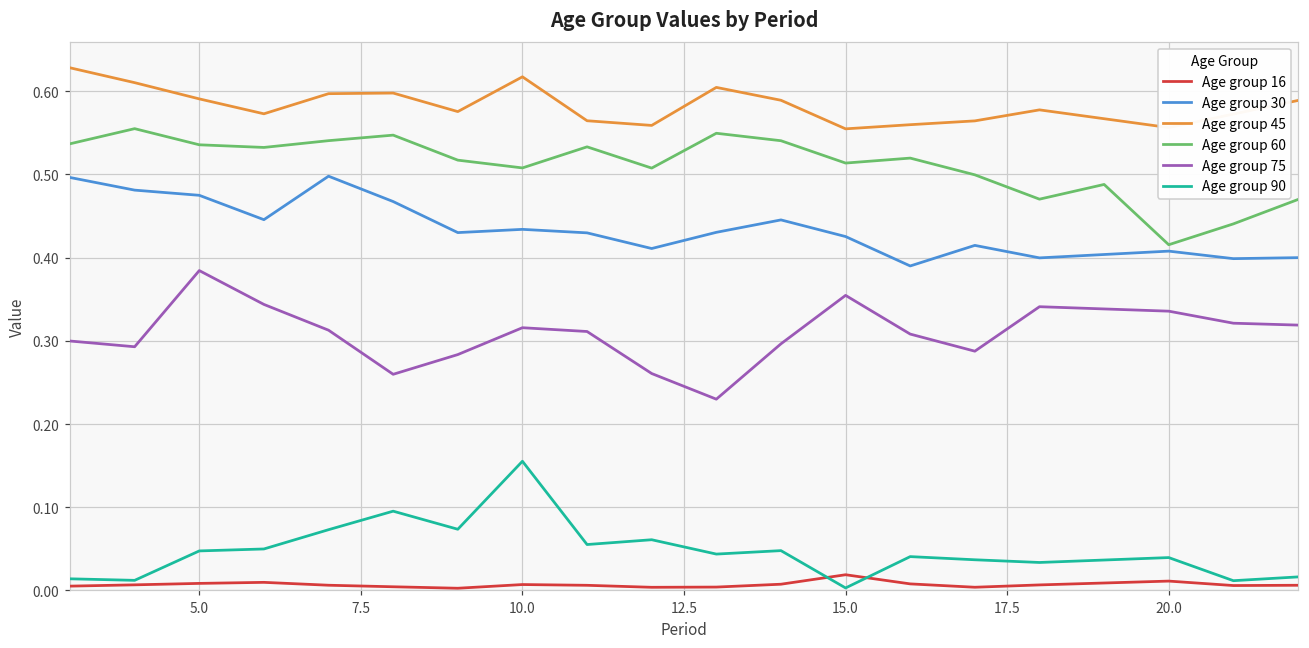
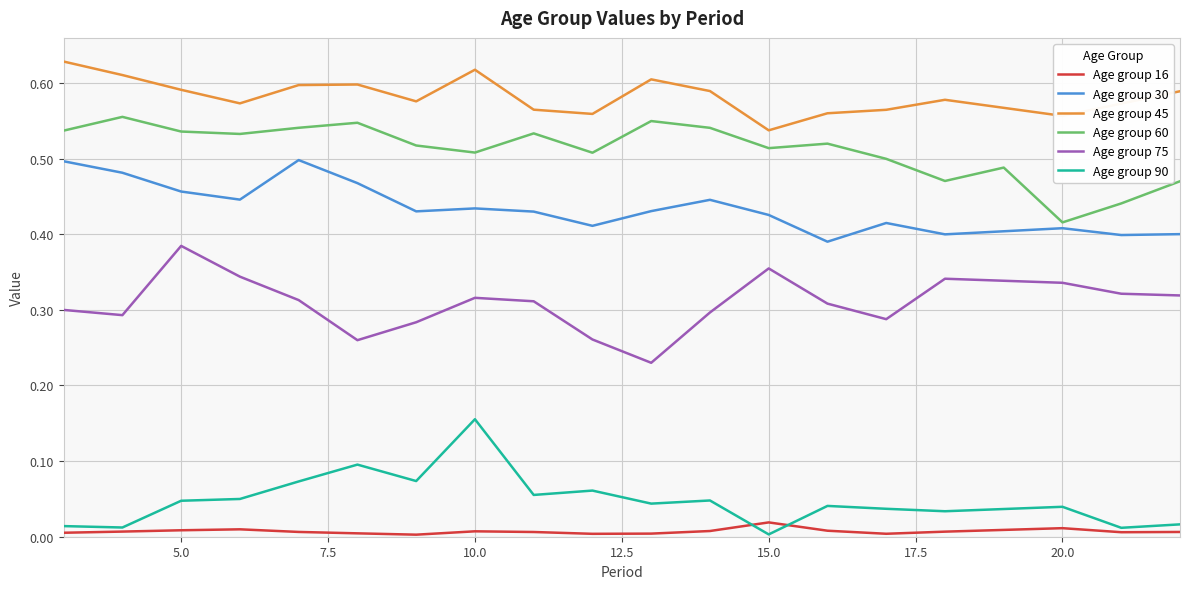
  {
    "Age group 16": {
      "5.0": 0.01,
      "10.0": 0.01,
      "15.0": 0.02,
      "20.0": 0.01
    },
    "Age group 30": {
-     "5.0": 0.47,
+     "5.0": 0.46,
      "10.0": 0.43,
      "15.0": 0.43,
      "20.0": 0.41
    },
    "Age group 45": {
      "5.0": 0.59,
      "10.0": 0.62,
-     "15.0": 0.55
+     "15.0": 0.54
    },
    "Age group 60": {
      "5.0": 0.54,
      "10.0": 0.51,
      "15.0": 0.51,
      "20.0": 0.42
    },
    "Age group 75": {
      "5.0": 0.38,
      "10.0": 0.32,
      "15.0": 0.35,
      "20.0": 0.34
    },
    "Age group 90": {
      "5.0": 0.05,
      "10.0": 0.16,
      "15.0": 0.00,
      "20.0": 0.04
    }
  }
